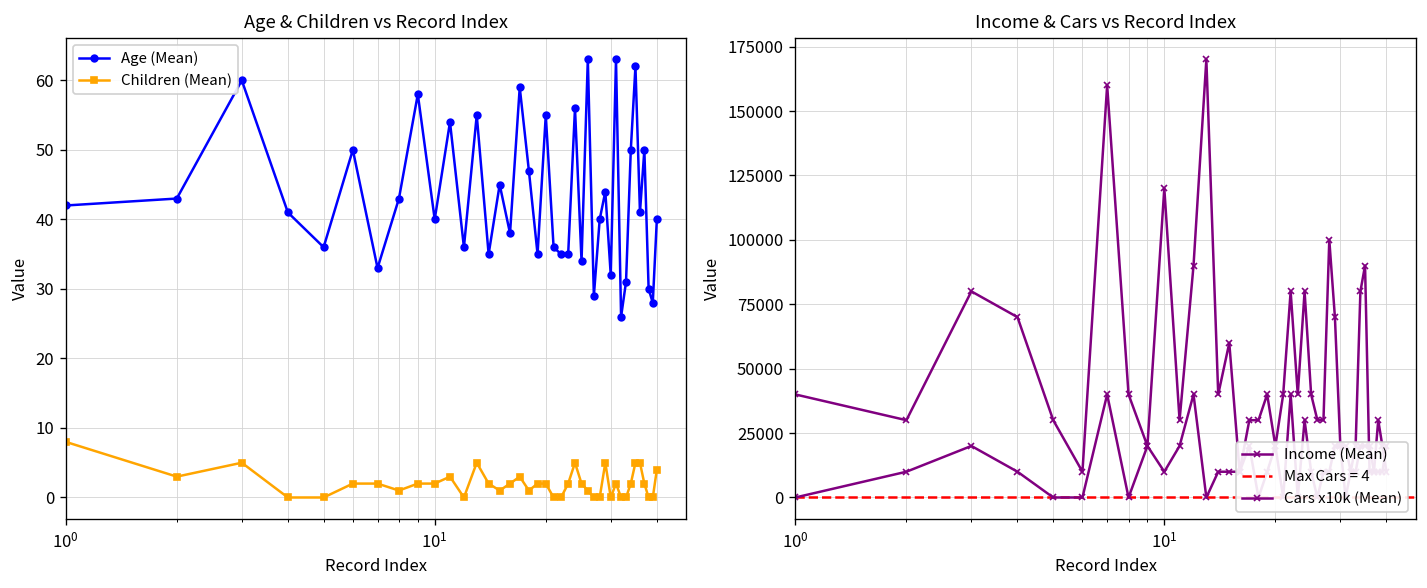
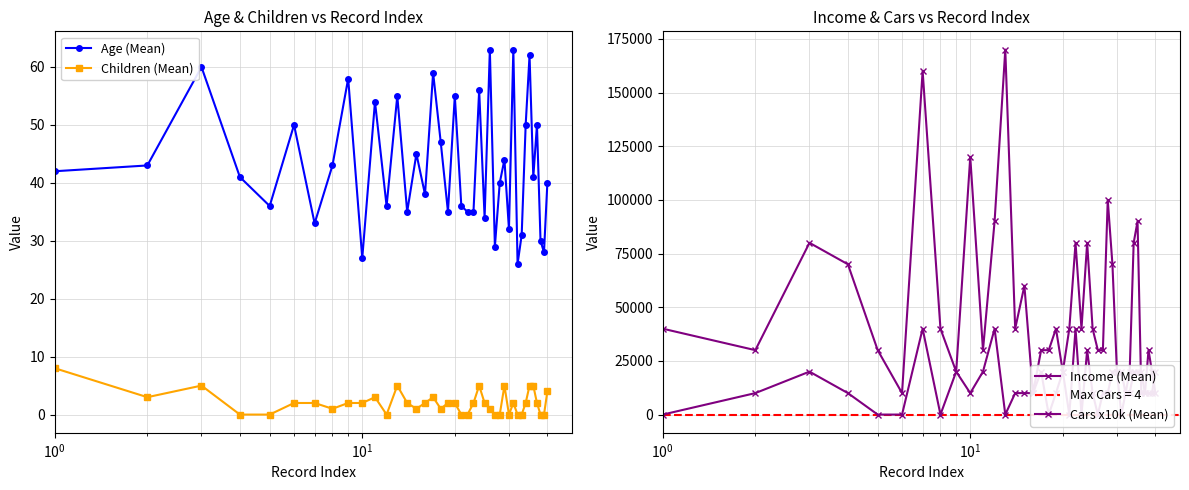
  {
    "Age & Children vs Record Index": {
      "Age (Mean)": {
        "10^0": 42,
-       "10^1": 40
+       "10^1": 27
      },
      "Children (Mean)": {
        "10^0": 8,
        "10^1": 2
      }
    }
  }
